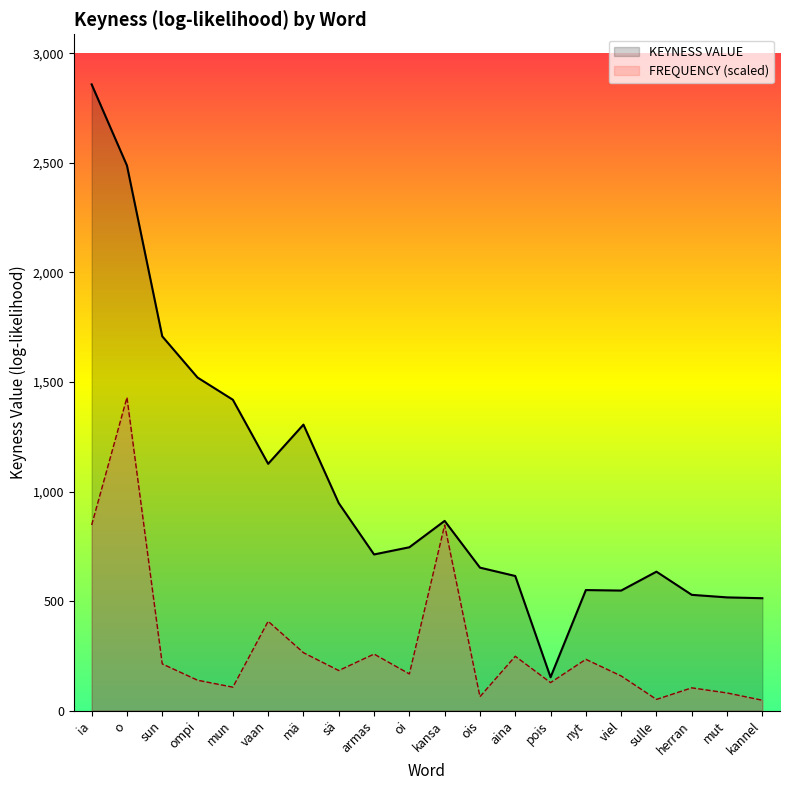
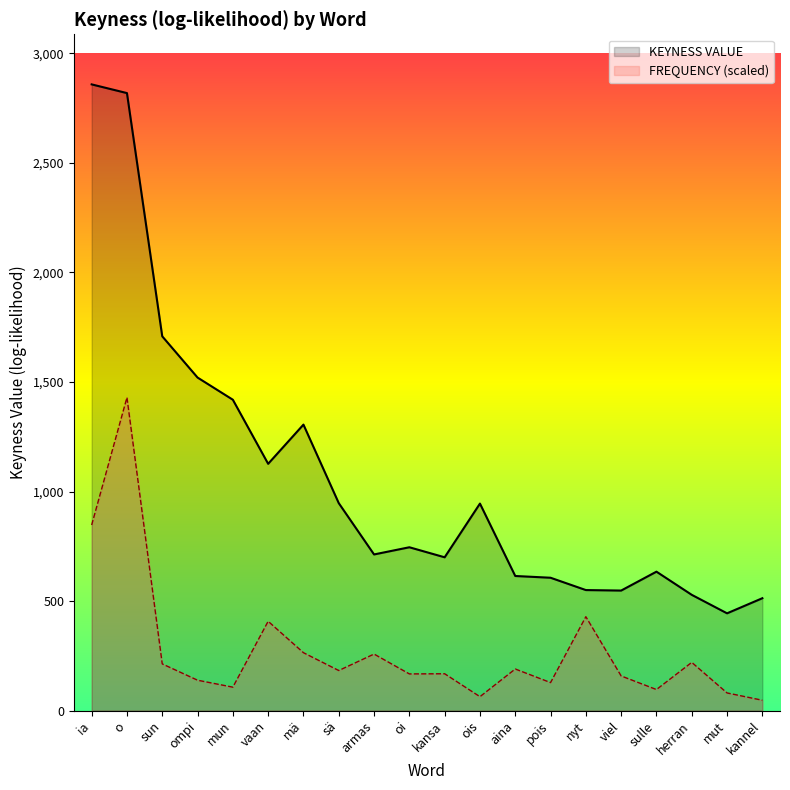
  {
    "KEYNESS VALUE": {
      "ia": "2,860",
-     "o": "2,490",
+     "o": "2,820",
      "sun": "1,710",
      "ompi": "1,520",
      "mun": "1,420",
      "vaan": "1,130",
      "mä": "1,310",
      "sä": "950",
      "armas": "710",
      "oi": "750",
-     "kansa": "870",
-     "ois": "650",
+     "kansa": "700",
+     "ois": "950",
      "aina": "610",
-     "pois": "150",
+     "pois": "610",
      "nyt": "550",
      "viel": "550",
      "sulle": "630",
      "herran": "530",
-     "mut": "520",
+     "mut": "440",
      "kannel": "510"
    },
    "FREQUENCY (scaled)": {
      "ia": "850",
      "o": "1,430",
      "sun": "210",
      "ompi": "140",
      "mun": "110",
      "vaan": "410",
      "mä": "260",
      "sä": "180",
      "armas": "260",
      "oi": "170",
-     "kansa": "850",
+     "kansa": "170",
      "ois": "60",
-     "aina": "250",
+     "aina": "190",
      "pois": "130",
-     "nyt": "230",
+     "nyt": "430",
      "viel": "160",
-     "sulle": "50",
-     "herran": "100",
+     "sulle": "100",
+     "herran": "220",
      "mut": "80",
      "kannel": "50"
    }
  }
